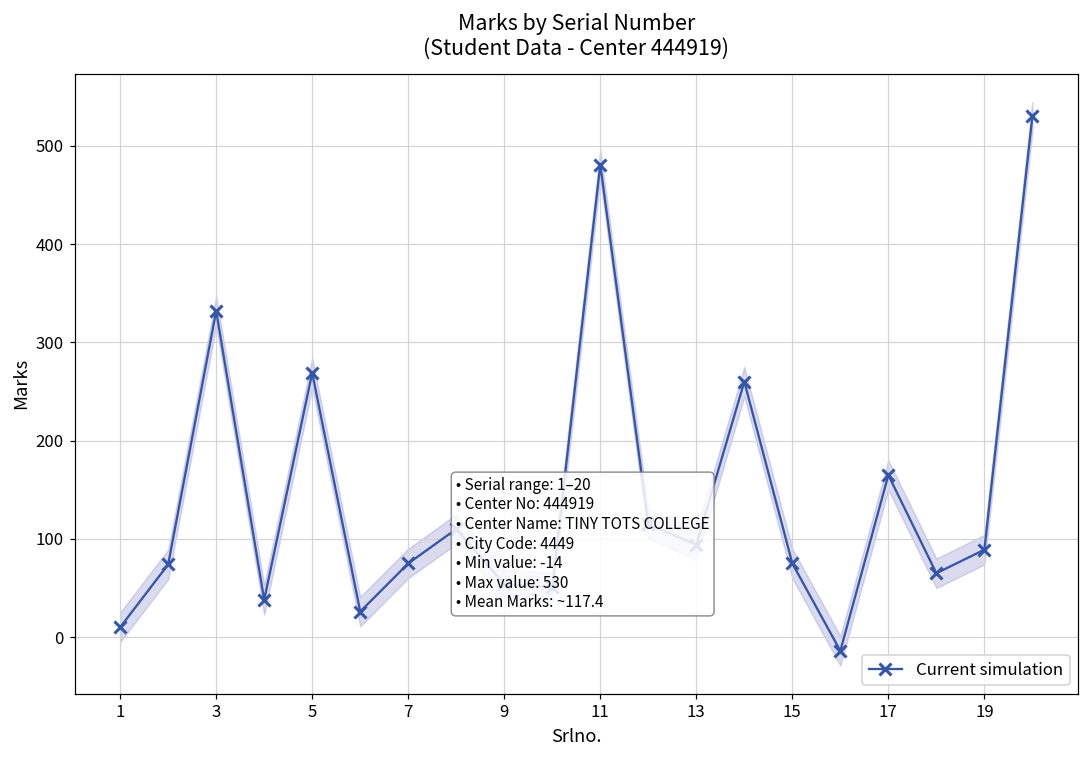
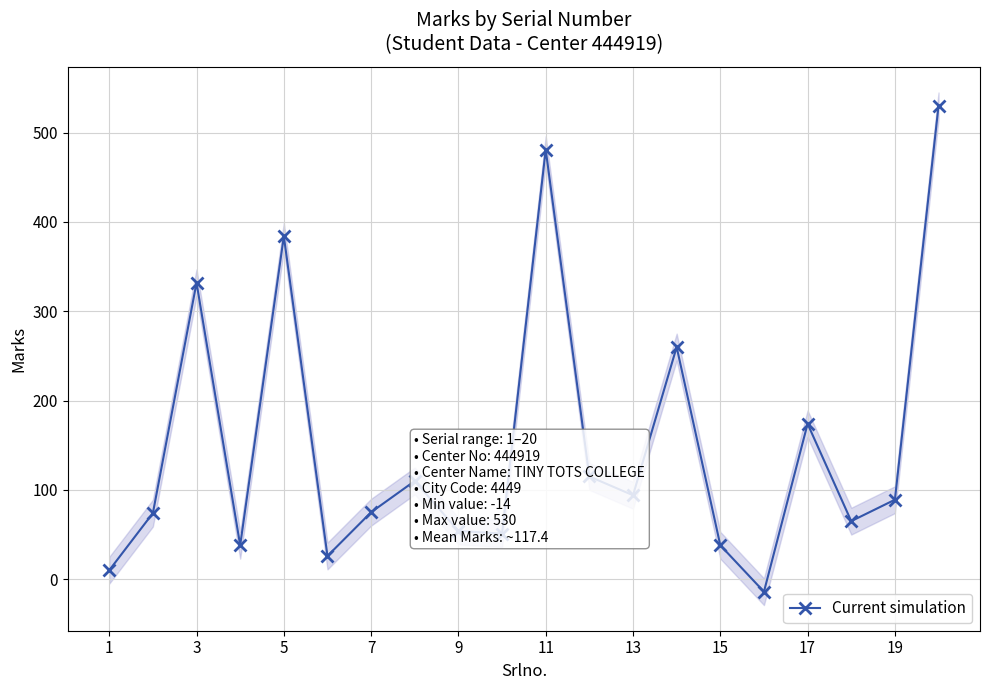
  {
    "Current simulation": {
      "1": 10,
      "3": 330,
-     "5": 270,
+     "5": 380,
      "7": 80,
      "11": 480,
-     "15": 80,
-     "17": 165,
+     "15": 40,
+     "17": 174,
      "19": 90
    }
  }
